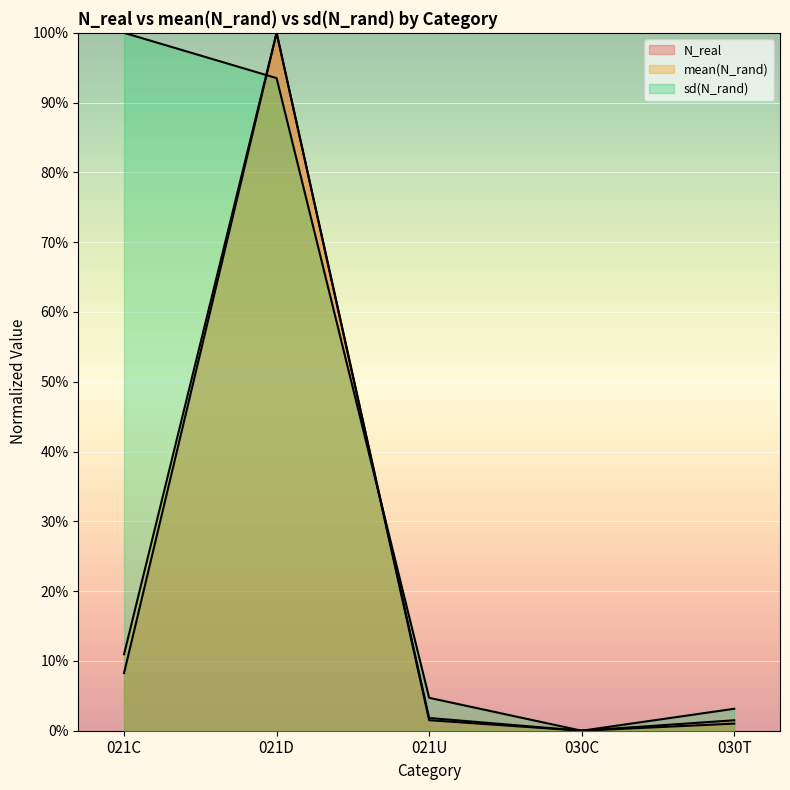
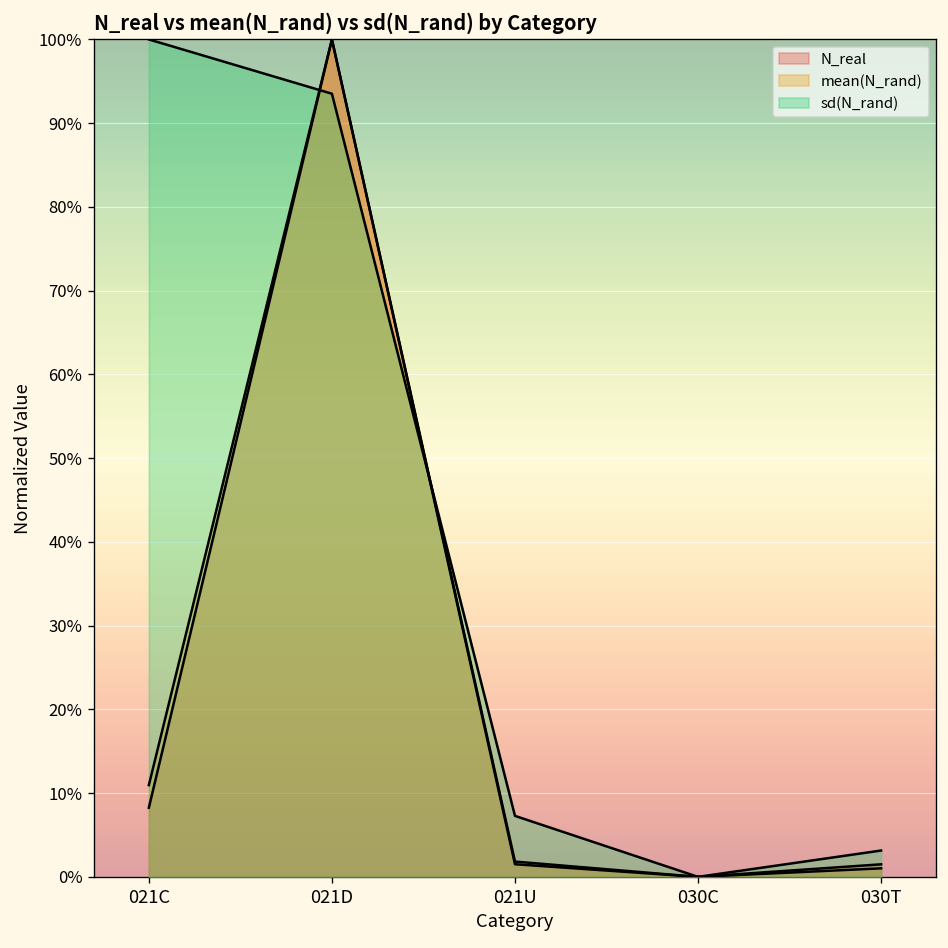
  {
    "sd(N_rand)": {
      "021C": "100%",
      "021D": "94%",
-     "021U": "5%",
+     "021U": "7%",
      "030T": "3%"
    }
  }
